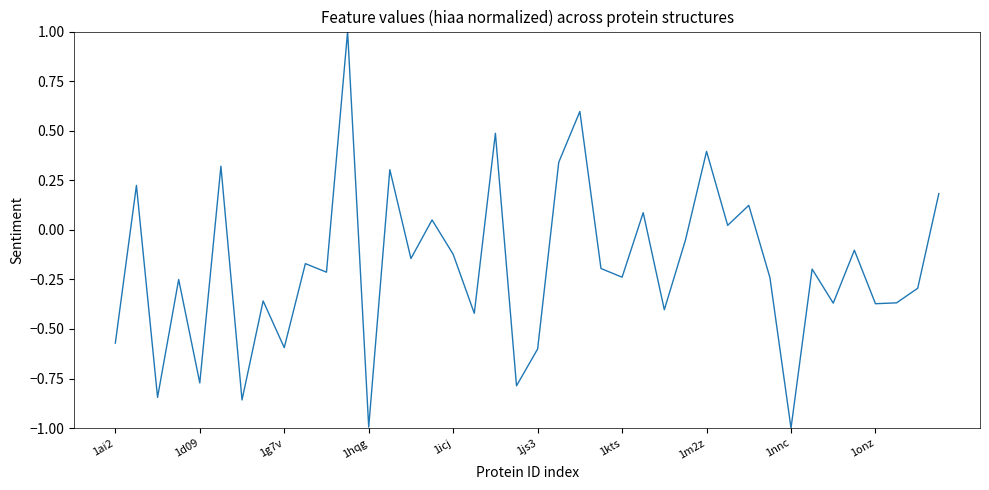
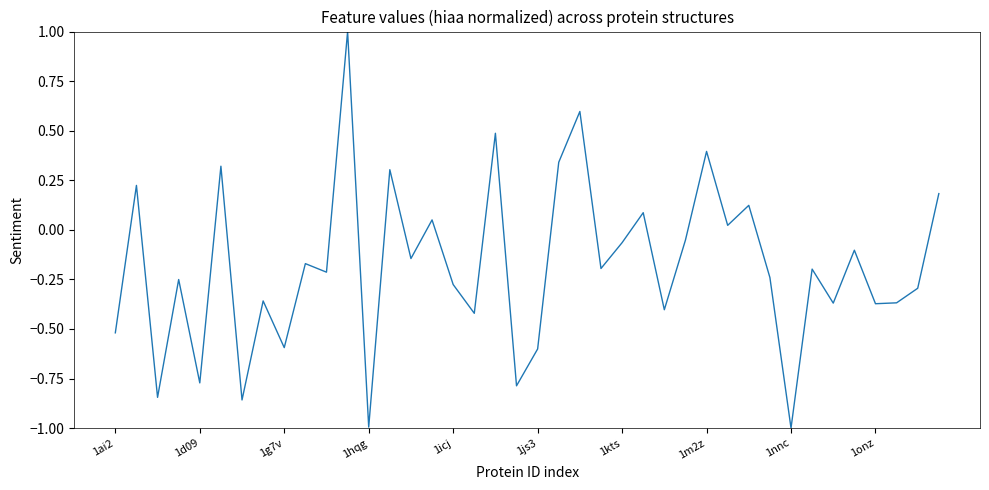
  {
-   "1ai2": -0.57,
+   "1ai2": -0.52,
    "1d09": -0.77,
    "1g7v": -0.59,
    "1hqg": -0.99,
-   "1icj": -0.12,
+   "1icj": -0.28,
    "1js3": -0.60,
-   "1kts": -0.24,
+   "1kts": -0.06,
    "1m2z": 0.40,
    "1nnc": -1.00,
    "1onz": -0.37
  }
